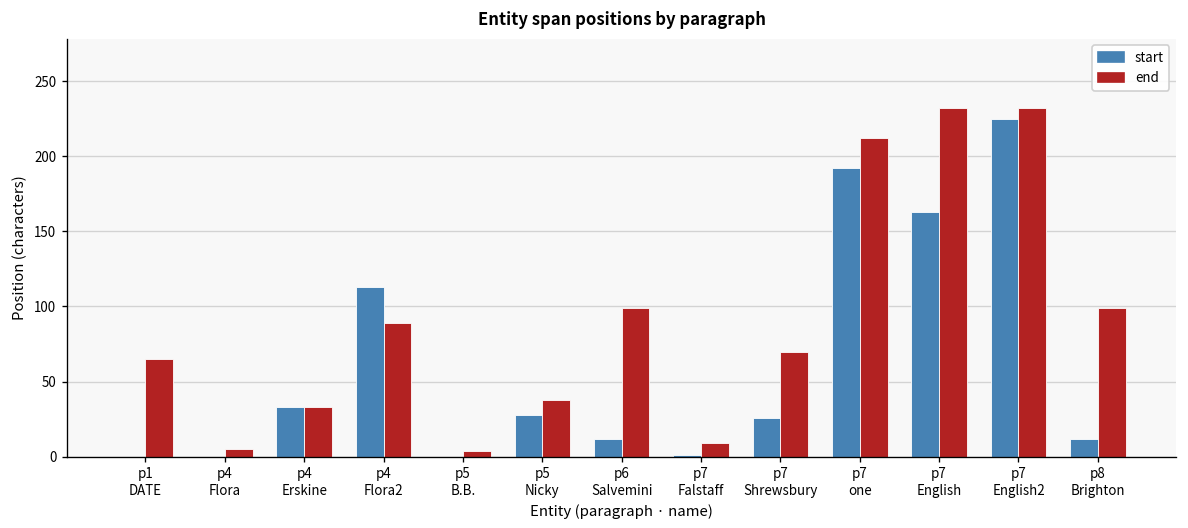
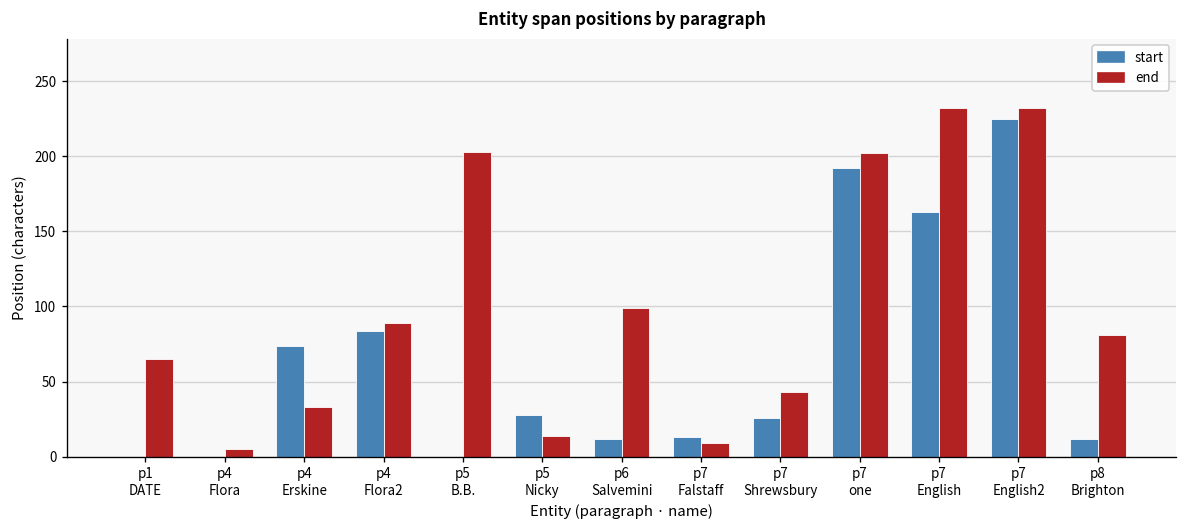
  {
    "start": {
      "p1 DATE": 0,
      "p4 Flora": 0,
-     "p4 Erskine": 33,
-     "p4 Flora2": 113,
+     "p4 Erskine": 74,
+     "p4 Flora2": 84,
      "p5 B.B.": 0,
      "p5 Nicky": 28,
      "p6 Salvemini": 12,
-     "p7 Falstaff": 1,
+     "p7 Falstaff": 13,
      "p7 Shrewsbury": 26,
      "p7 one": 192,
      "p7 English": 163,
      "p7 English2": 225,
      "p8 Brighton": 12
    },
    "end": {
      "p1 DATE": 65,
      "p4 Flora": 5,
      "p4 Erskine": 33,
      "p4 Flora2": 89,
-     "p5 B.B.": 4,
-     "p5 Nicky": 38,
+     "p5 B.B.": 203,
+     "p5 Nicky": 14,
      "p6 Salvemini": 99,
      "p7 Falstaff": 9,
-     "p7 Shrewsbury": 70,
-     "p7 one": 212,
+     "p7 Shrewsbury": 43,
+     "p7 one": 202,
      "p7 English": 232,
      "p7 English2": 232,
-     "p8 Brighton": 99
+     "p8 Brighton": 81
    }
  }
